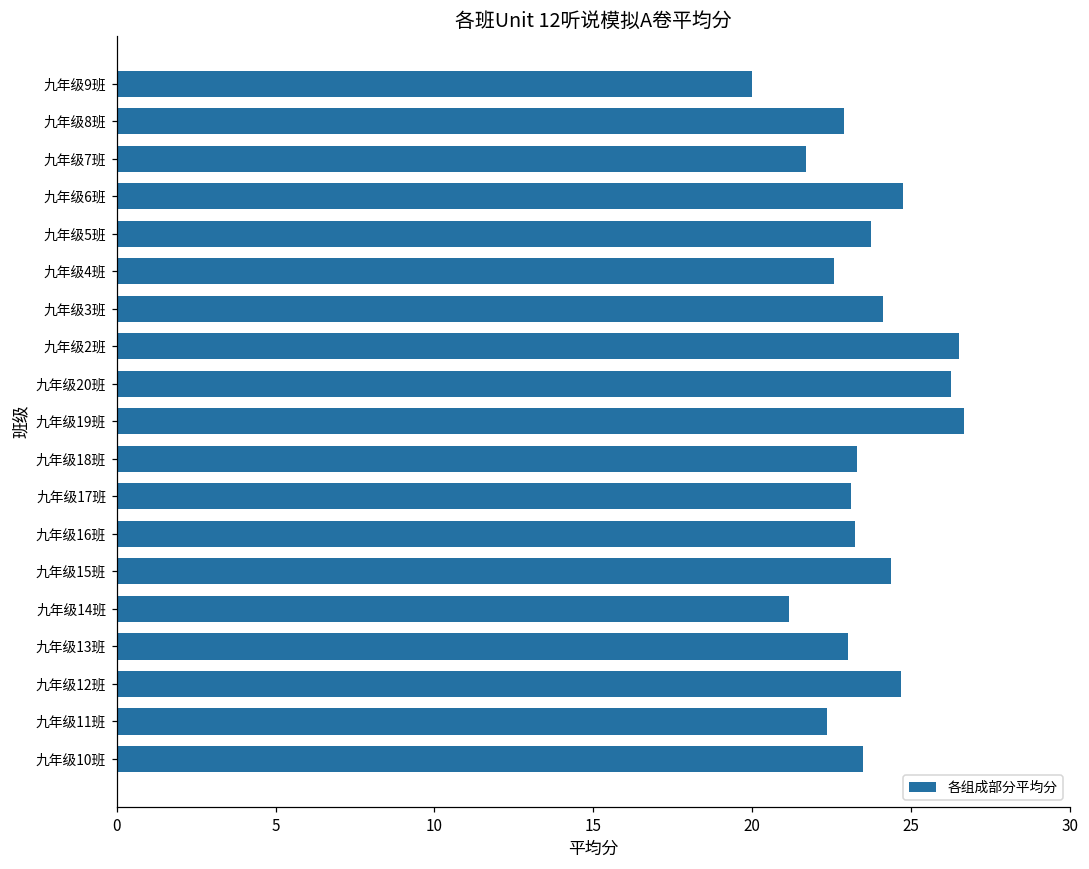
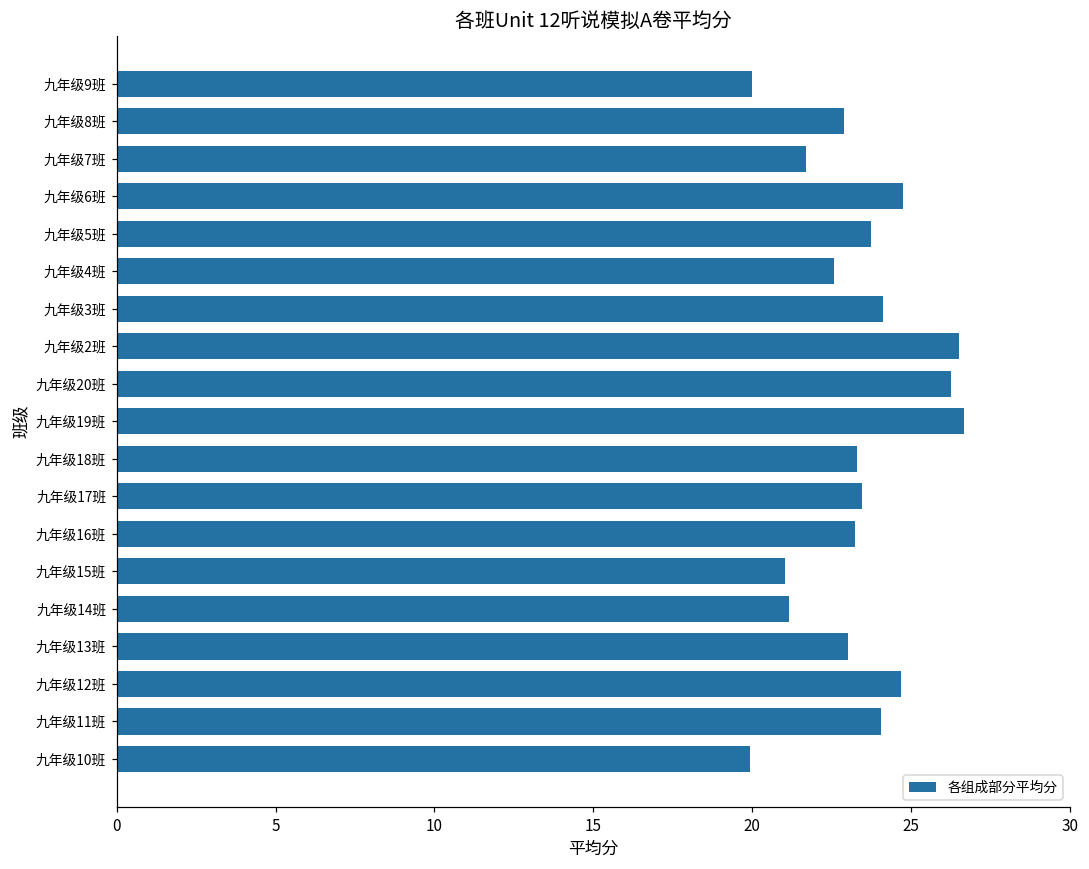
  {
    "九年级9班": 20.0,
    "九年级8班": 22.9,
    "九年级7班": 21.7,
    "九年级6班": 24.8,
    "九年级5班": 23.7,
    "九年级4班": 22.6,
    "九年级3班": 24.1,
    "九年级2班": 26.5,
    "九年级20班": 26.3,
    "九年级19班": 26.7,
    "九年级18班": 23.3,
-   "九年级17班": 23.1,
+   "九年级17班": 23.5,
    "九年级16班": 23.3,
-   "九年级15班": 24.4,
+   "九年级15班": 21.0,
    "九年级14班": 21.2,
    "九年级13班": 23.0,
    "九年级12班": 24.7,
-   "九年级11班": 22.4,
-   "九年级10班": 23.5
+   "九年级11班": 24.1,
+   "九年级10班": 19.9
  }
